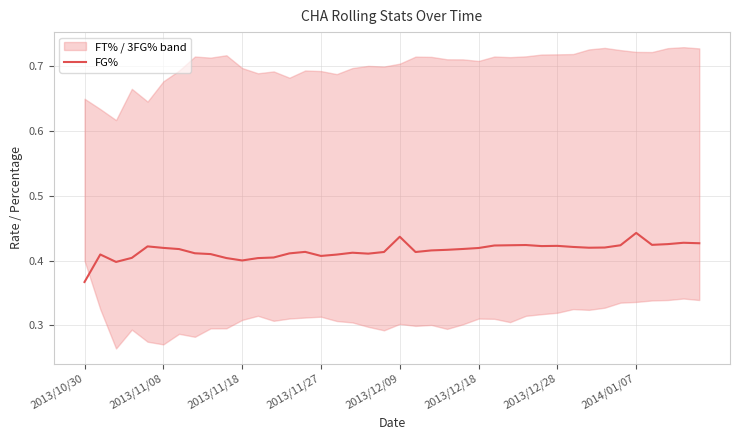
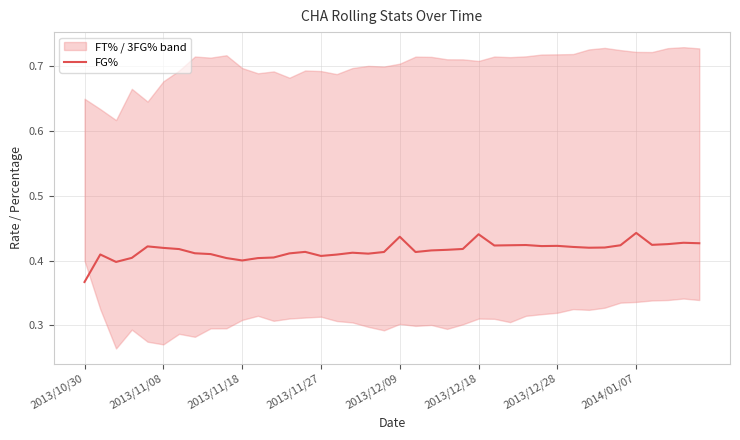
  {
    "FG%": {
      "2013/10/30": 0.37,
      "2013/11/08": 0.42,
      "2013/11/18": 0.40,
      "2013/11/27": 0.41,
      "2013/12/09": 0.44,
-     "2013/12/18": 0.42,
+     "2013/12/18": 0.44,
      "2013/12/28": 0.42,
      "2014/01/07": 0.44
    }
  }
